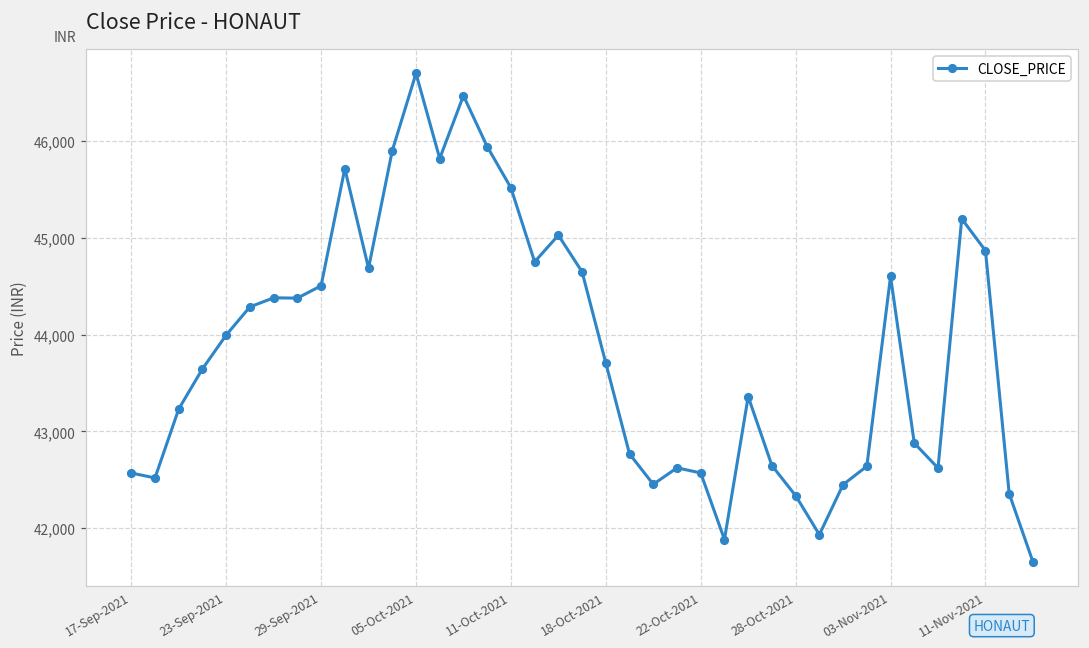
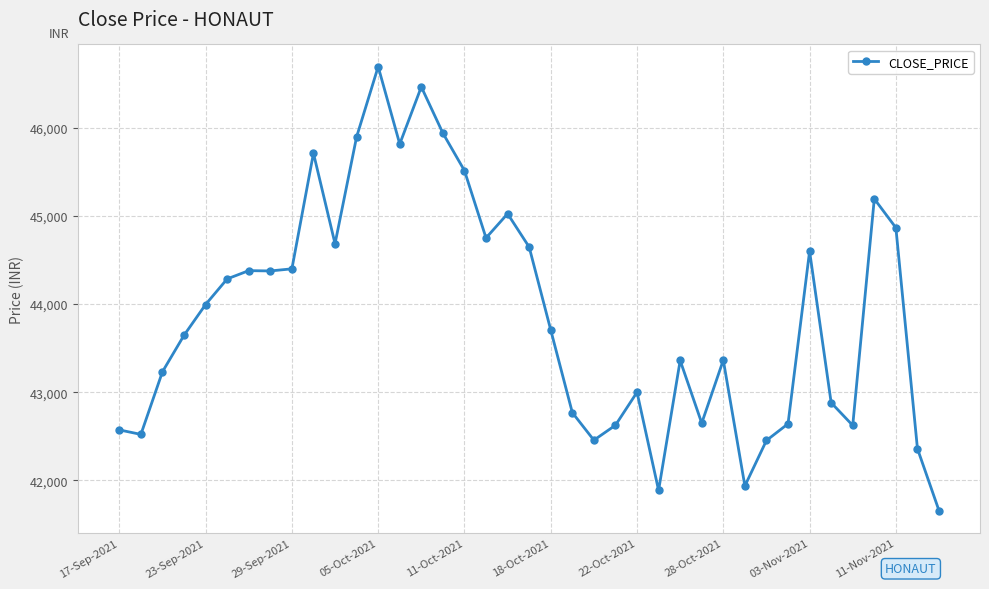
  {
    "17-Sep-2021": "42,600",
    "23-Sep-2021": "44,000",
-   "29-Sep-2021": "44,500",
+   "29-Sep-2021": "44,400",
    "05-Oct-2021": "46,700",
    "11-Oct-2021": "45,500",
    "18-Oct-2021": "43,700",
-   "22-Oct-2021": "42,600",
-   "28-Oct-2021": "42,300",
+   "22-Oct-2021": "43,000",
+   "28-Oct-2021": "43,400",
    "03-Nov-2021": "44,600",
    "11-Nov-2021": "44,900"
  }
